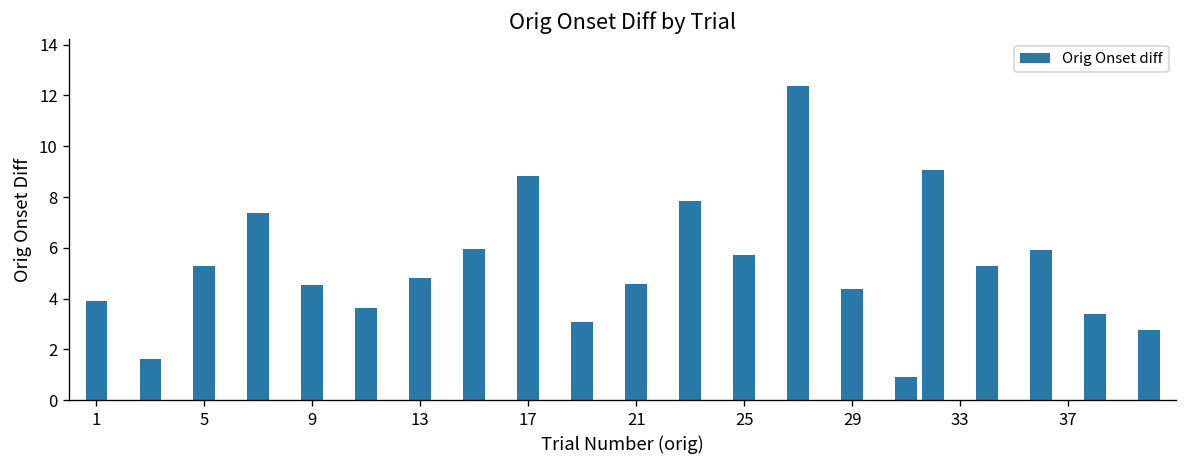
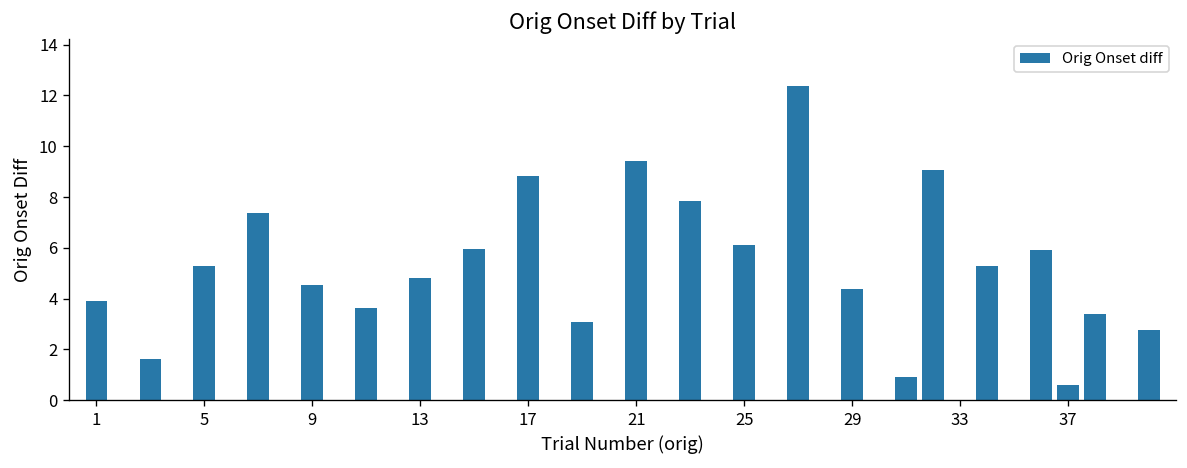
  {
    "1": 3.9,
    "5": 5.3,
    "9": 4.5,
    "13": 4.8,
    "17": 8.8,
-   "21": 4.6,
-   "25": 5.7,
+   "21": 9.4,
+   "25": 6.1,
    "29": 4.4,
    "33": 0.0,
-   "37": 0.0
+   "37": 0.6
  }
